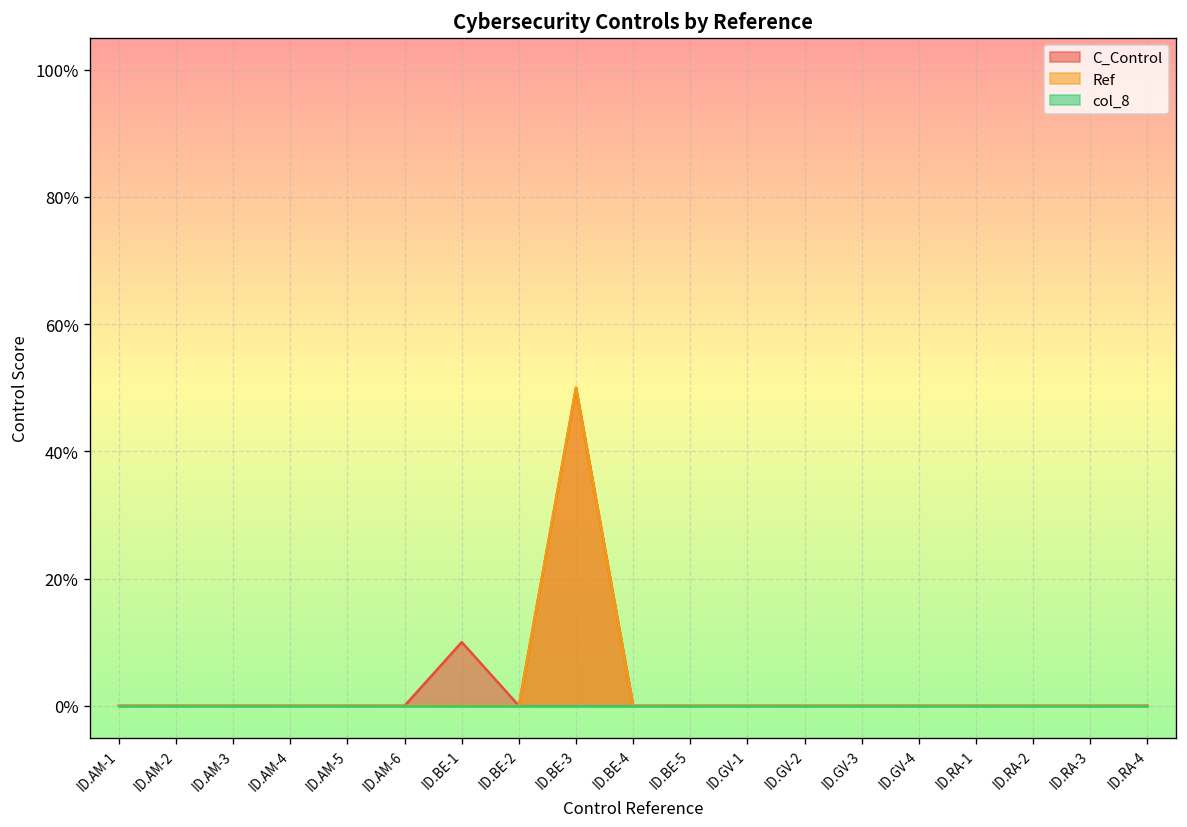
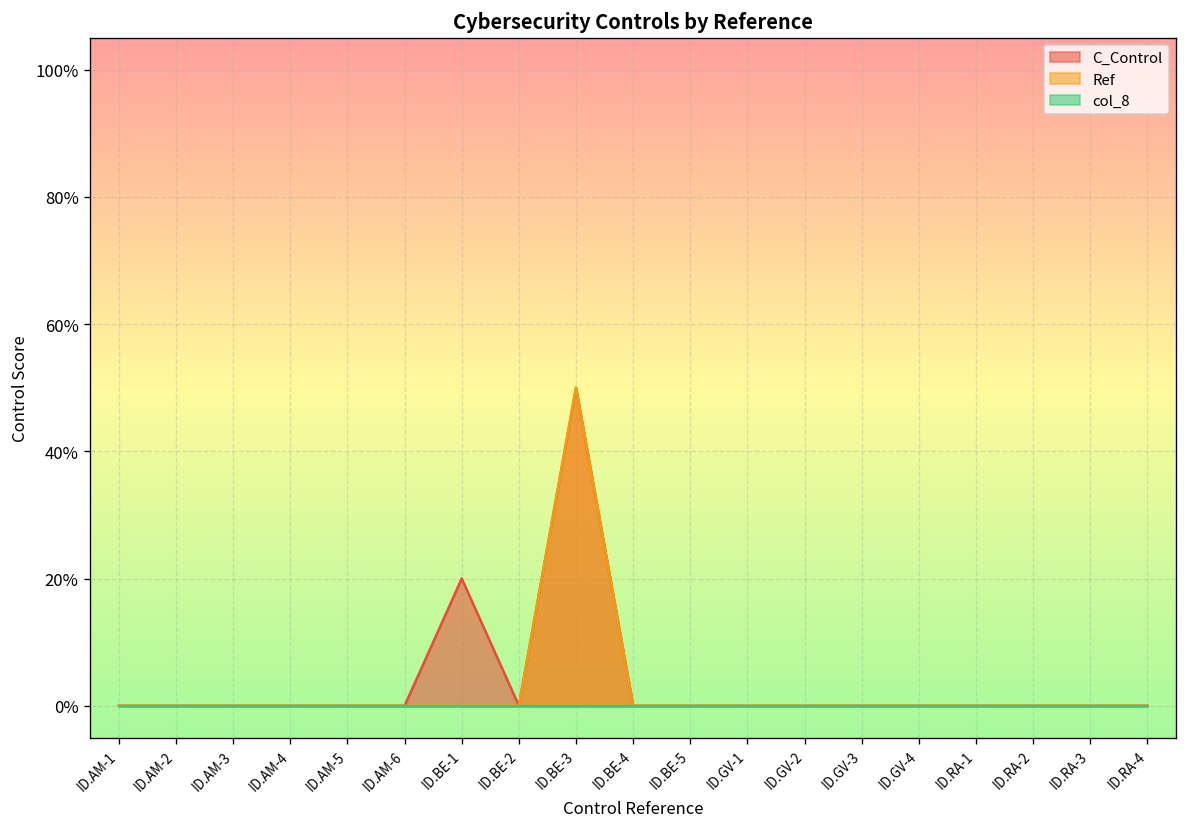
  {
    "C_Control": {
-     "ID.BE-1": "10%"
+     "ID.BE-1": "20%"
    },
    "col_8": {
      "ID.BE-3": "0%"
    }
  }
